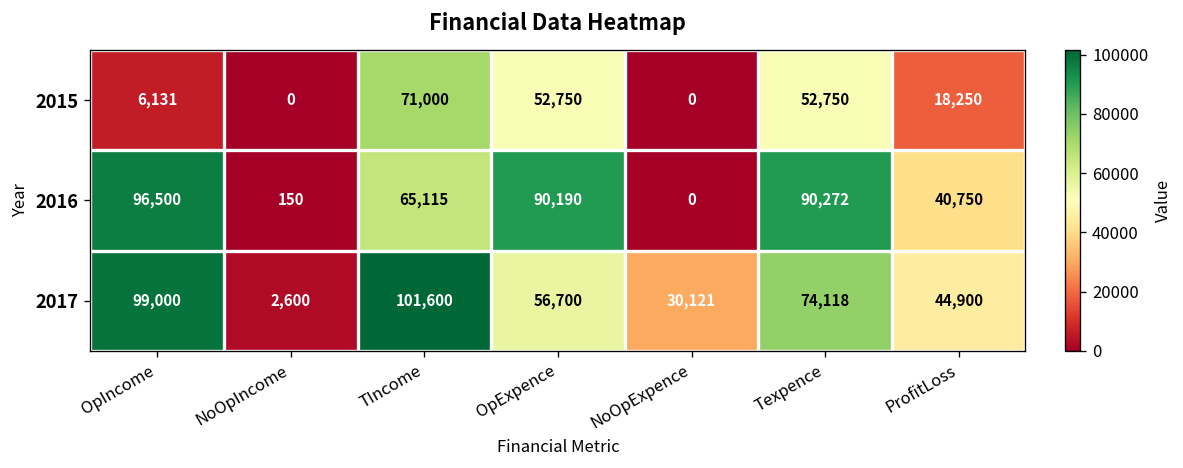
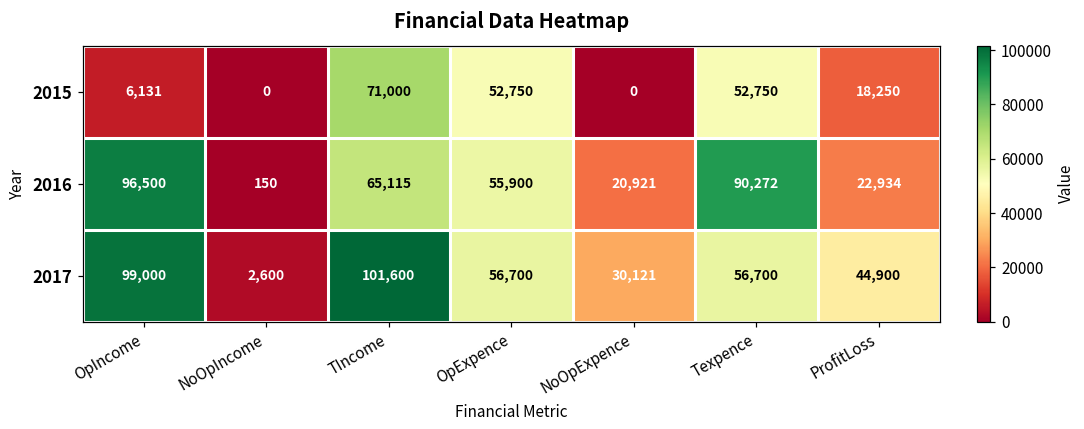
  {
    "2015": {
      "OpIncome": "6,131",
      "NoOpIncome": "0",
      "TIncome": "71,000",
      "OpExpence": "52,750",
      "NoOpExpence": "0",
      "Texpence": "52,750",
      "ProfitLoss": "18,250"
    },
    "2016": {
      "OpIncome": "96,500",
      "NoOpIncome": "150",
      "TIncome": "65,115",
-     "OpExpence": "90,190",
-     "NoOpExpence": "0",
+     "OpExpence": "55,900",
+     "NoOpExpence": "20,921",
      "Texpence": "90,272",
-     "ProfitLoss": "40,750"
+     "ProfitLoss": "22,934"
    },
    "2017": {
      "OpIncome": "99,000",
      "NoOpIncome": "2,600",
      "TIncome": "101,600",
      "OpExpence": "56,700",
      "NoOpExpence": "30,121",
-     "Texpence": "74,118",
+     "Texpence": "56,700",
      "ProfitLoss": "44,900"
    }
  }
